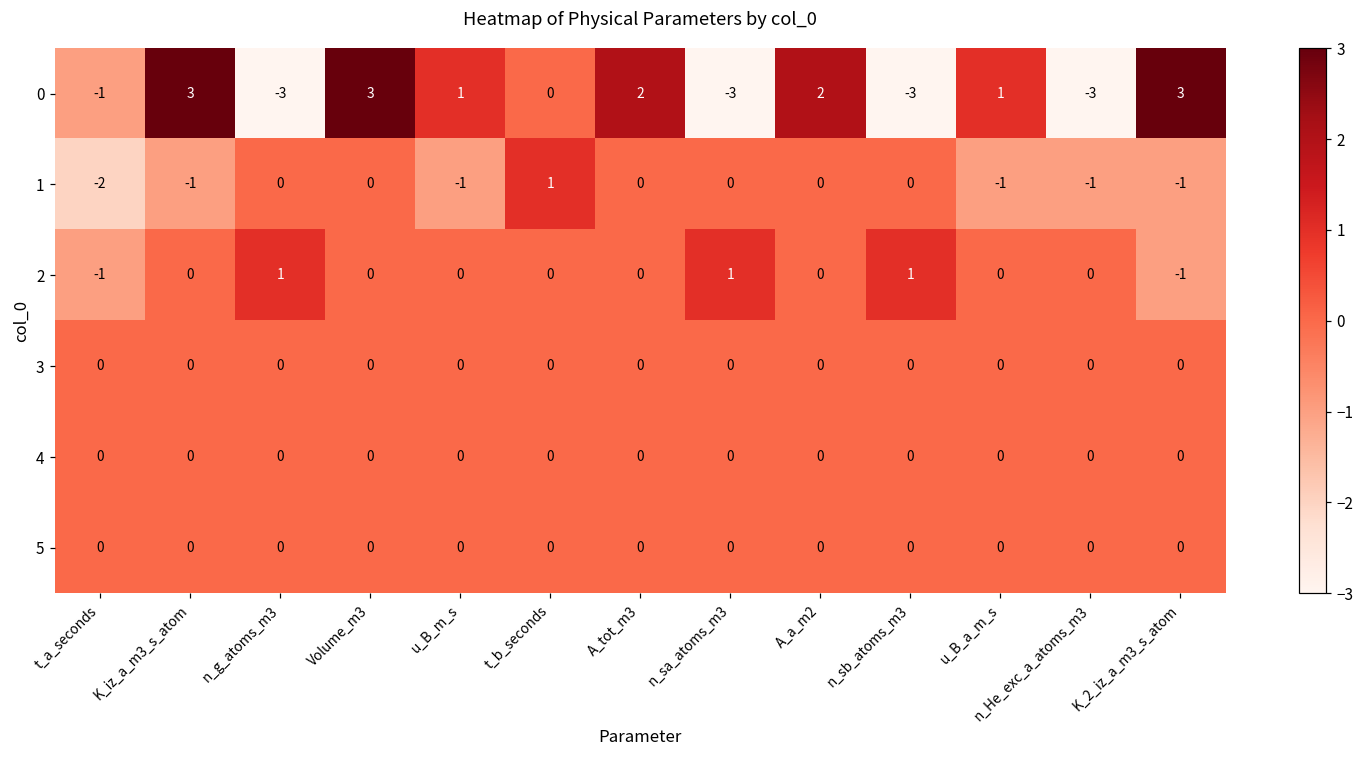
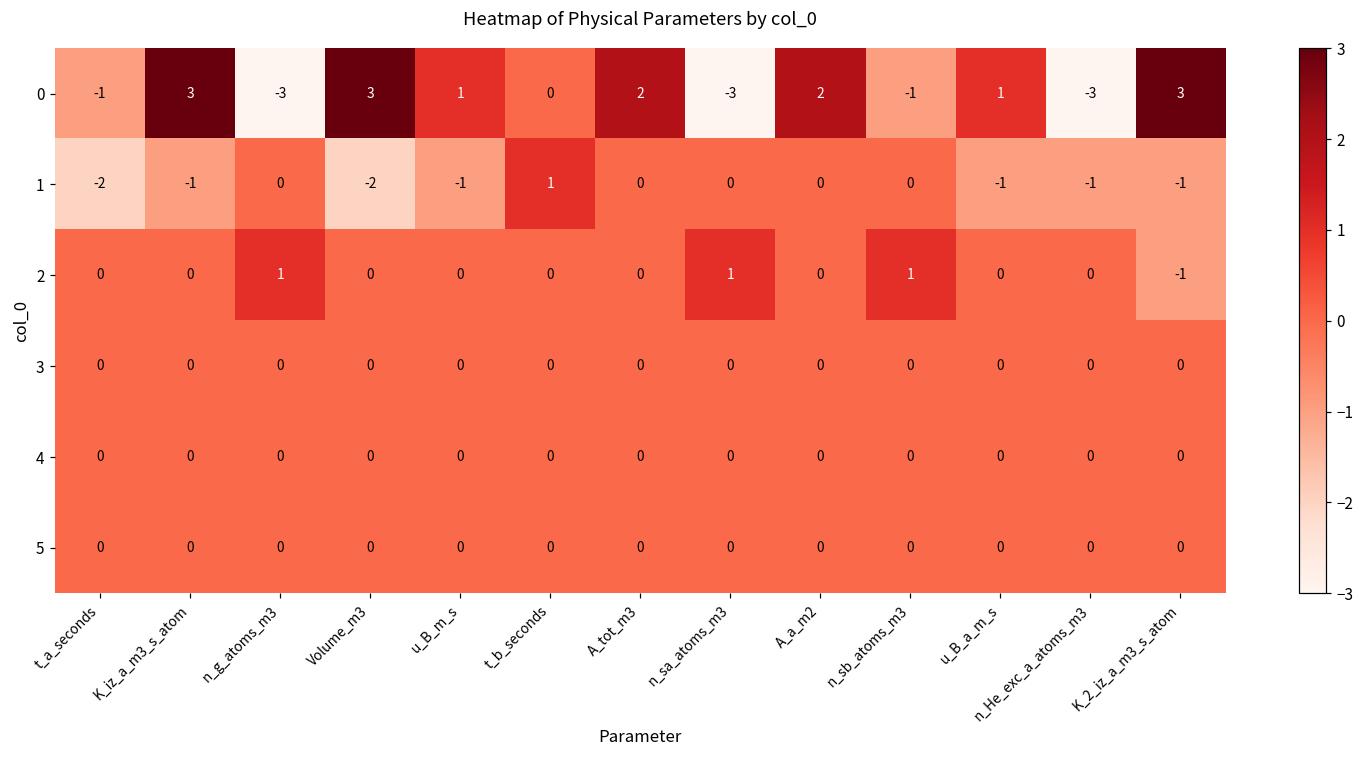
  {
    "0": {
      "t_a_seconds": -1,
      "K_iz_a_m3_s_atom": 3,
      "n_g_atoms_m3": -3,
      "Volume_m3": 3,
      "u_B_m_s": 1,
      "t_b_seconds": 0,
      "A_tot_m3": 2,
      "n_sa_atoms_m3": -3,
      "A_a_m2": 2,
-     "n_sb_atoms_m3": -3,
+     "n_sb_atoms_m3": -1,
      "u_B_a_m_s": 1,
      "n_He_exc_a_atoms_m3": -3,
      "K_2_iz_a_m3_s_atom": 3
    },
    "1": {
      "t_a_seconds": -2,
      "K_iz_a_m3_s_atom": -1,
      "n_g_atoms_m3": 0,
-     "Volume_m3": 0,
+     "Volume_m3": -2,
      "u_B_m_s": -1,
      "t_b_seconds": 1,
      "A_tot_m3": 0,
      "n_sa_atoms_m3": 0,
      "A_a_m2": 0,
      "n_sb_atoms_m3": 0,
      "u_B_a_m_s": -1,
      "n_He_exc_a_atoms_m3": -1,
      "K_2_iz_a_m3_s_atom": -1
    },
    "2": {
-     "t_a_seconds": -1,
+     "t_a_seconds": 0,
      "K_iz_a_m3_s_atom": 0,
      "n_g_atoms_m3": 1,
      "Volume_m3": 0,
      "u_B_m_s": 0,
      "t_b_seconds": 0,
      "A_tot_m3": 0,
      "n_sa_atoms_m3": 1,
      "A_a_m2": 0,
      "n_sb_atoms_m3": 1,
      "u_B_a_m_s": 0,
      "n_He_exc_a_atoms_m3": 0,
      "K_2_iz_a_m3_s_atom": -1
    },
    "3": {
      "t_a_seconds": 0,
      "K_iz_a_m3_s_atom": 0,
      "n_g_atoms_m3": 0,
      "Volume_m3": 0,
      "u_B_m_s": 0,
      "t_b_seconds": 0,
      "A_tot_m3": 0,
      "n_sa_atoms_m3": 0,
      "A_a_m2": 0,
      "n_sb_atoms_m3": 0,
      "u_B_a_m_s": 0,
      "n_He_exc_a_atoms_m3": 0,
      "K_2_iz_a_m3_s_atom": 0
    },
    "4": {
      "t_a_seconds": 0,
      "K_iz_a_m3_s_atom": 0,
      "n_g_atoms_m3": 0,
      "Volume_m3": 0,
      "u_B_m_s": 0,
      "t_b_seconds": 0,
      "A_tot_m3": 0,
      "n_sa_atoms_m3": 0,
      "A_a_m2": 0,
      "n_sb_atoms_m3": 0,
      "u_B_a_m_s": 0,
      "n_He_exc_a_atoms_m3": 0,
      "K_2_iz_a_m3_s_atom": 0
    },
    "5": {
      "t_a_seconds": 0,
      "K_iz_a_m3_s_atom": 0,
      "n_g_atoms_m3": 0,
      "Volume_m3": 0,
      "u_B_m_s": 0,
      "t_b_seconds": 0,
      "A_tot_m3": 0,
      "n_sa_atoms_m3": 0,
      "A_a_m2": 0,
      "n_sb_atoms_m3": 0,
      "u_B_a_m_s": 0,
      "n_He_exc_a_atoms_m3": 0,
      "K_2_iz_a_m3_s_atom": 0
    }
  }
